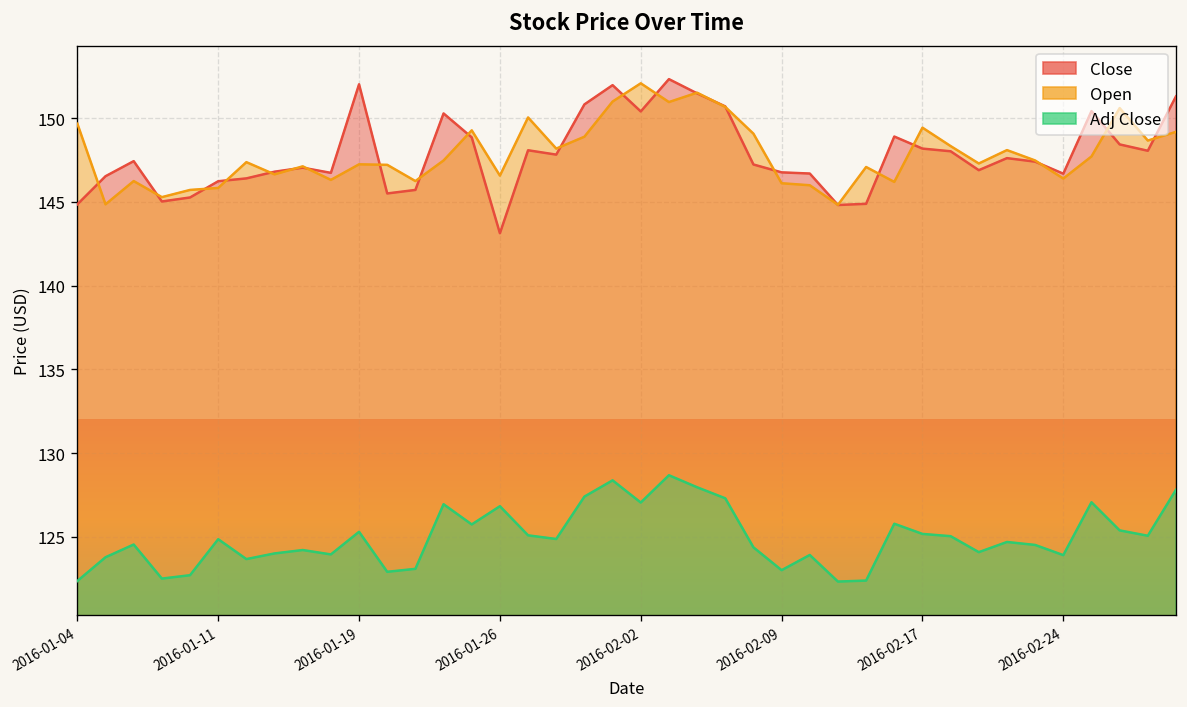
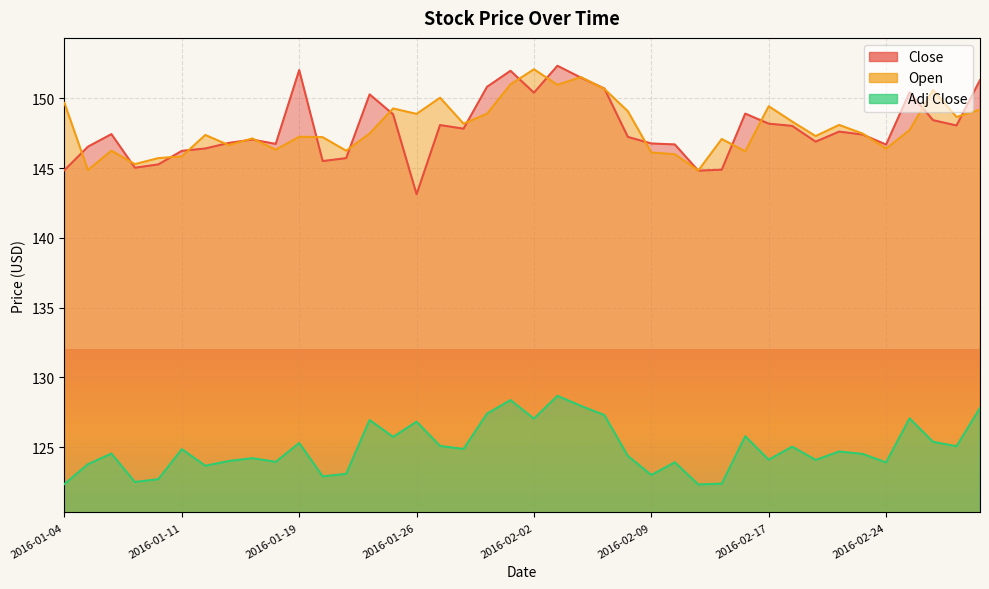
  {
    "Close": {
      "2016-01-04": 144.9,
      "2016-01-11": 146.2,
      "2016-01-19": 152.0,
      "2016-01-26": 143.1,
      "2016-02-02": 150.4,
      "2016-02-09": 146.8,
      "2016-02-17": 148.2,
      "2016-02-24": 146.7
    },
    "Open": {
      "2016-01-04": 149.7,
      "2016-01-11": 145.8,
      "2016-01-19": 147.3,
-     "2016-01-26": 146.6,
+     "2016-01-26": 148.9,
      "2016-02-02": 152.1,
      "2016-02-09": 146.1,
      "2016-02-17": 149.4,
      "2016-02-24": 146.4
    },
    "Adj Close": {
      "2016-01-04": 122.4,
      "2016-01-11": 124.9,
      "2016-01-19": 125.3,
      "2016-01-26": 126.8,
      "2016-02-02": 127.0,
      "2016-02-09": 123.0,
-     "2016-02-17": 125.2,
+     "2016-02-17": 124.1,
      "2016-02-24": 123.9
    }
  }
